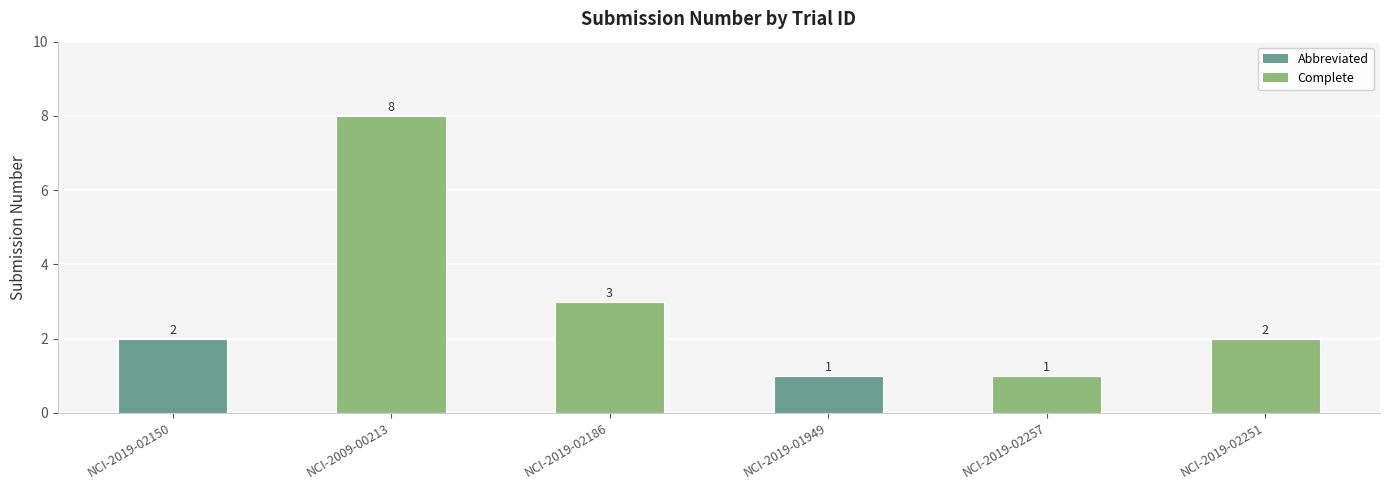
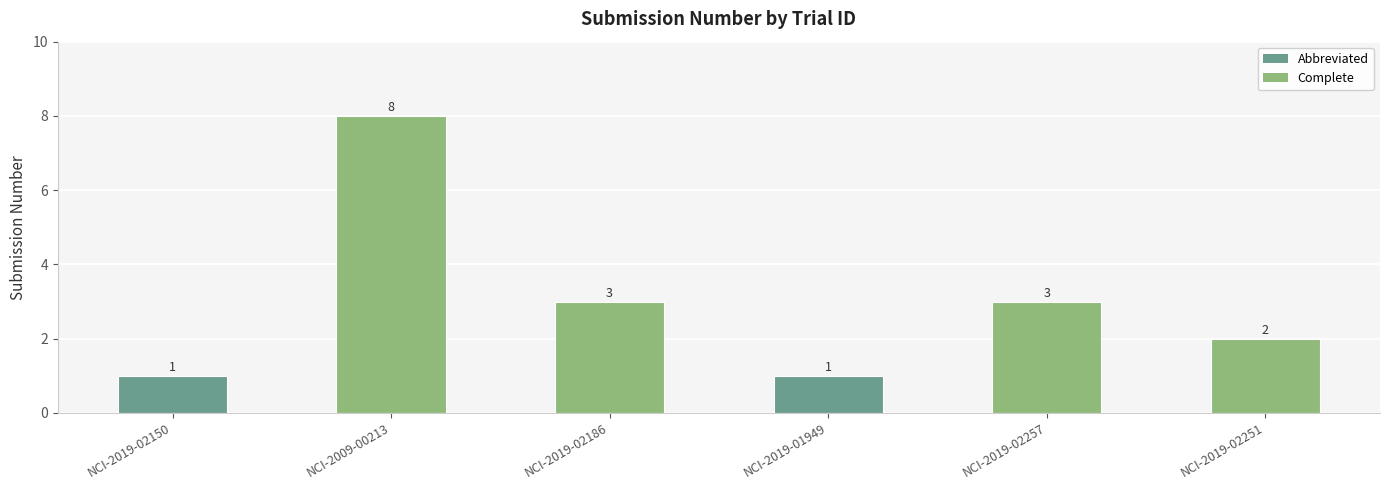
  {
-   "NCI-2019-02150": 2,
+   "NCI-2019-02150": 1,
    "NCI-2009-00213": 8,
    "NCI-2019-02186": 3,
    "NCI-2019-01949": 1,
-   "NCI-2019-02257": 1,
+   "NCI-2019-02257": 3,
    "NCI-2019-02251": 2
  }
